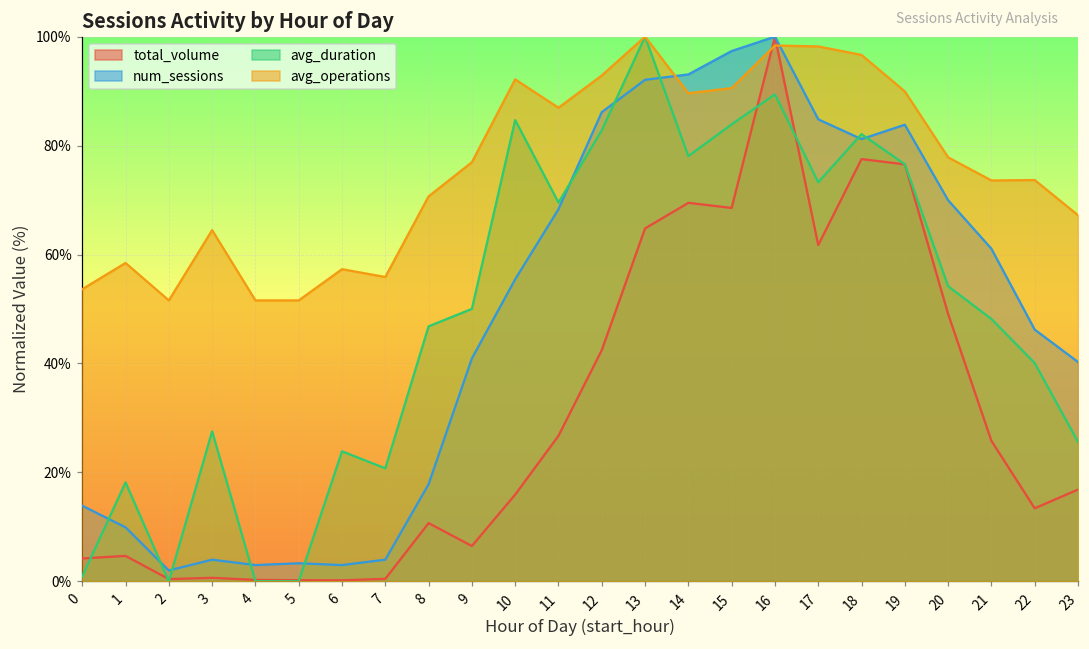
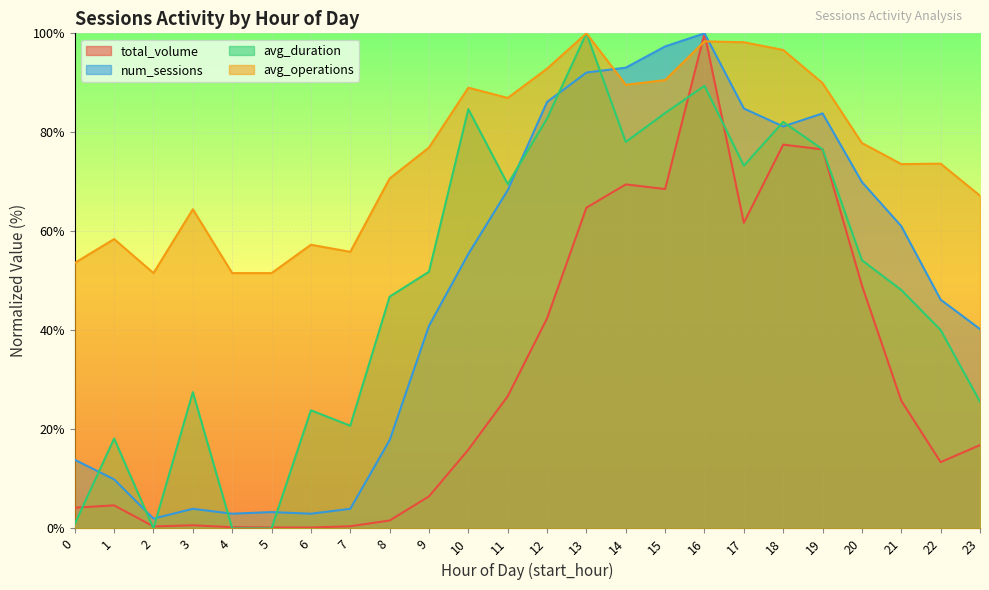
  {
    "total_volume": {
      "0": "4%",
      "1": "5%",
      "3": "1%",
      "6": "0%",
      "7": "0%",
-     "8": "11%",
+     "8": "2%",
      "9": "6%",
      "10": "16%",
      "11": "27%",
      "12": "42%",
      "13": "65%",
      "14": "69%",
      "15": "69%",
      "17": "62%",
      "18": "78%",
      "20": "49%",
      "21": "26%",
      "22": "13%",
      "23": "17%"
    },
    "num_sessions": {
      "0": "14%",
      "1": "10%",
      "2": "2%",
      "3": "4%",
      "4": "3%",
      "5": "3%",
      "6": "3%",
      "7": "4%",
      "8": "18%",
      "9": "41%",
      "10": "55%",
      "11": "68%",
      "12": "86%",
      "13": "92%",
      "14": "93%",
      "15": "97%",
      "17": "85%",
      "18": "81%",
      "19": "84%",
      "20": "70%",
      "21": "61%",
      "22": "46%",
      "23": "40%"
    },
    "avg_duration": {
      "0": "1%",
      "1": "18%",
      "3": "28%",
      "6": "24%",
      "7": "21%",
      "8": "47%",
-     "9": "50%",
+     "9": "52%",
      "10": "85%",
      "11": "70%",
      "12": "83%",
      "14": "78%",
      "15": "84%",
      "16": "89%",
      "17": "73%",
      "18": "82%",
      "20": "54%",
      "21": "48%",
      "22": "40%",
      "23": "26%"
    },
    "avg_operations": {
      "0": "54%",
      "1": "58%",
      "2": "52%",
      "3": "64%",
      "4": "52%",
      "5": "52%",
      "6": "57%",
      "7": "56%",
      "8": "71%",
      "9": "77%",
-     "10": "92%",
+     "10": "89%",
      "11": "87%",
      "12": "93%",
      "14": "90%",
      "15": "91%",
      "16": "98%",
      "17": "98%",
      "18": "97%",
      "19": "90%",
      "20": "78%",
      "21": "74%",
      "22": "74%",
      "23": "67%"
    }
  }
